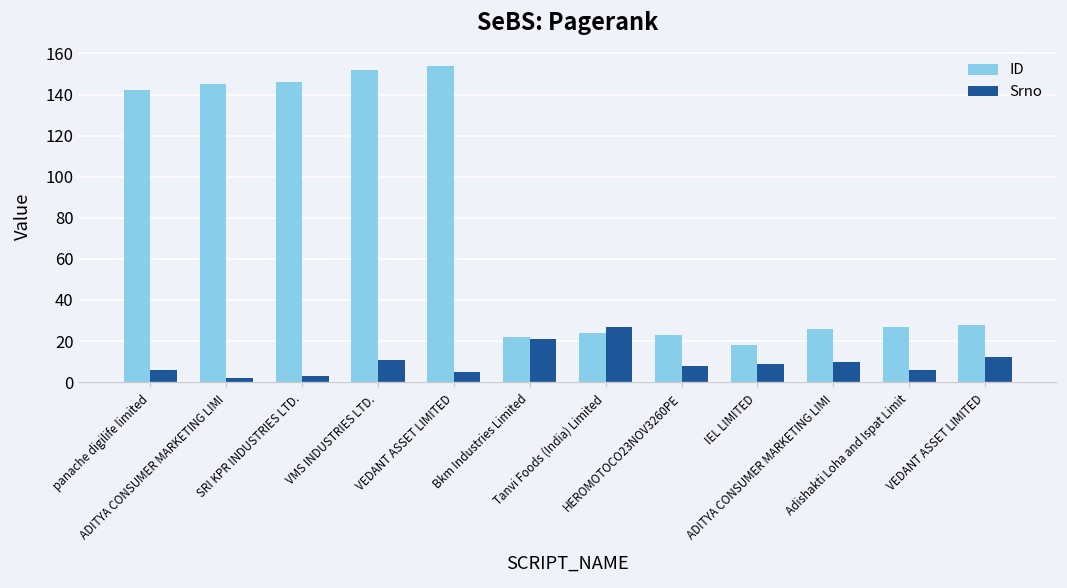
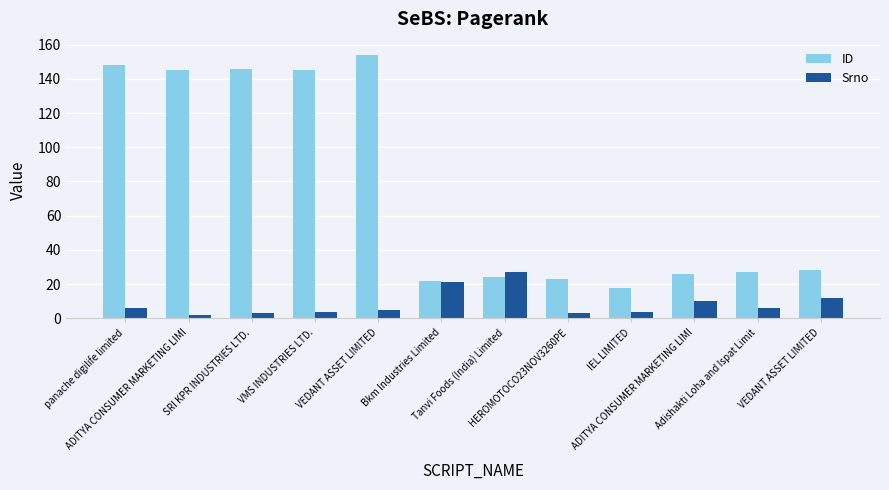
  {
    "ID": {
-     "panache digilife limited": 142,
+     "panache digilife limited": 148,
      "SRI KPR INDUSTRIES LTD.": 146,
-     "VMS INDUSTRIES LTD.": 152,
+     "VMS INDUSTRIES LTD.": 145,
      "Bkm Industries Limited": 22,
      "Tanvi Foods (India) Limited": 24,
      "HEROMOTOCO23NOV3260PE": 23,
      "IEL LIMITED": 18,
      "Adishakti Loha and Ispat Limit": 27
    },
    "Srno": {
      "panache digilife limited": 6,
      "SRI KPR INDUSTRIES LTD.": 3,
-     "VMS INDUSTRIES LTD.": 11,
+     "VMS INDUSTRIES LTD.": 4,
      "Bkm Industries Limited": 21,
      "Tanvi Foods (India) Limited": 27,
-     "HEROMOTOCO23NOV3260PE": 8,
-     "IEL LIMITED": 9,
+     "HEROMOTOCO23NOV3260PE": 3,
+     "IEL LIMITED": 4,
      "Adishakti Loha and Ispat Limit": 6
    }
  }
